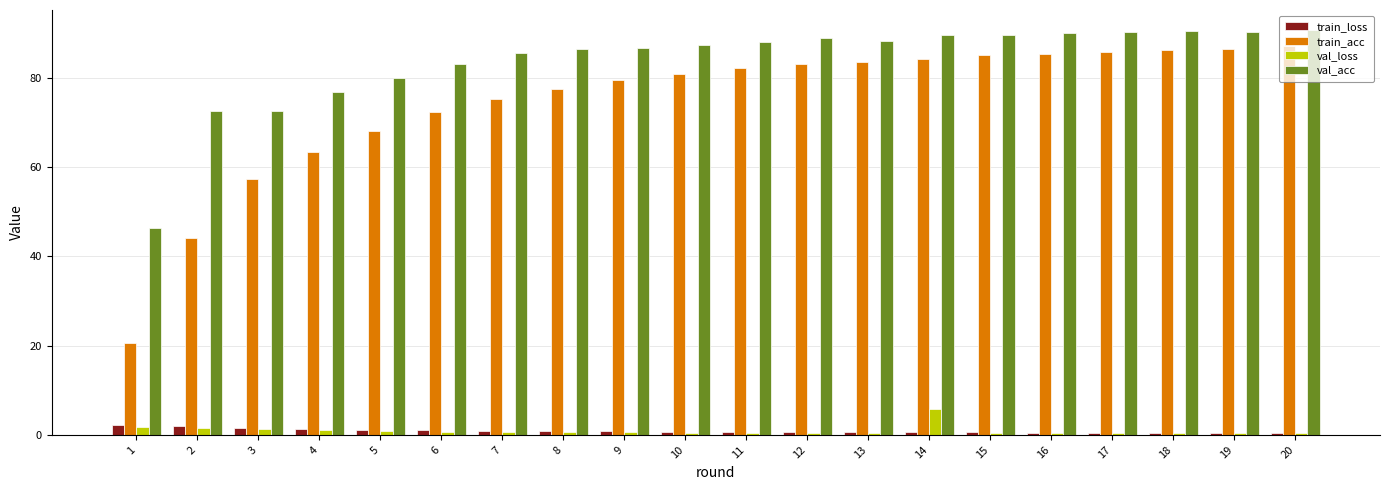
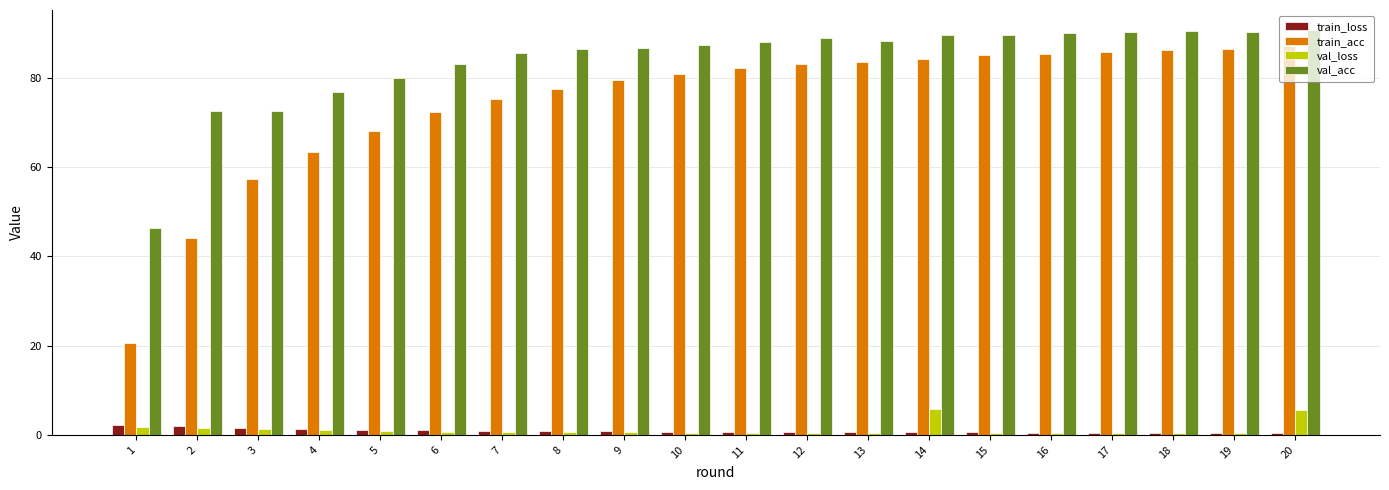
  {
    "train_loss": {
      "1": 2,
      "2": 2,
      "3": 2,
      "4": 1,
      "5": 1,
      "6": 1,
      "7": 1,
      "8": 1,
      "9": 1,
      "10": 1,
      "11": 1,
      "12": 1,
      "13": 1,
      "14": 1
    },
    "train_acc": {
      "1": 21,
      "2": 44,
      "3": 57,
      "4": 63,
      "5": 68,
      "6": 72,
      "7": 75,
      "8": 78,
      "9": 80,
      "10": 81,
      "11": 82,
      "12": 83,
      "13": 84,
      "14": 84,
      "15": 85,
      "16": 85,
      "17": 86,
      "18": 86,
      "19": 87
    },
    "val_loss": {
      "1": 2,
      "2": 2,
      "3": 1,
      "4": 1,
      "5": 1,
      "6": 1,
      "7": 1,
      "8": 1,
      "14": 6,
-     "20": 0
+     "20": 6
    },
    "val_acc": {
      "1": 46,
      "2": 73,
      "3": 73,
      "4": 77,
      "5": 80,
      "6": 83,
      "7": 86,
      "8": 86,
      "9": 87,
      "10": 87,
      "11": 88,
      "12": 89,
      "13": 88,
      "14": 90,
      "15": 90,
      "16": 90,
      "17": 90,
      "18": 90,
      "19": 90
    }
  }
